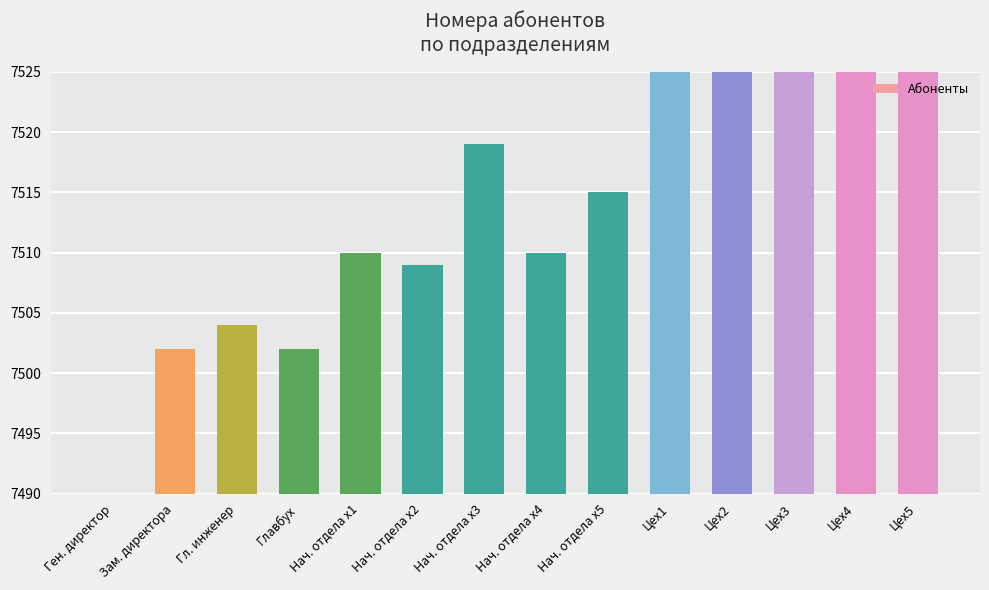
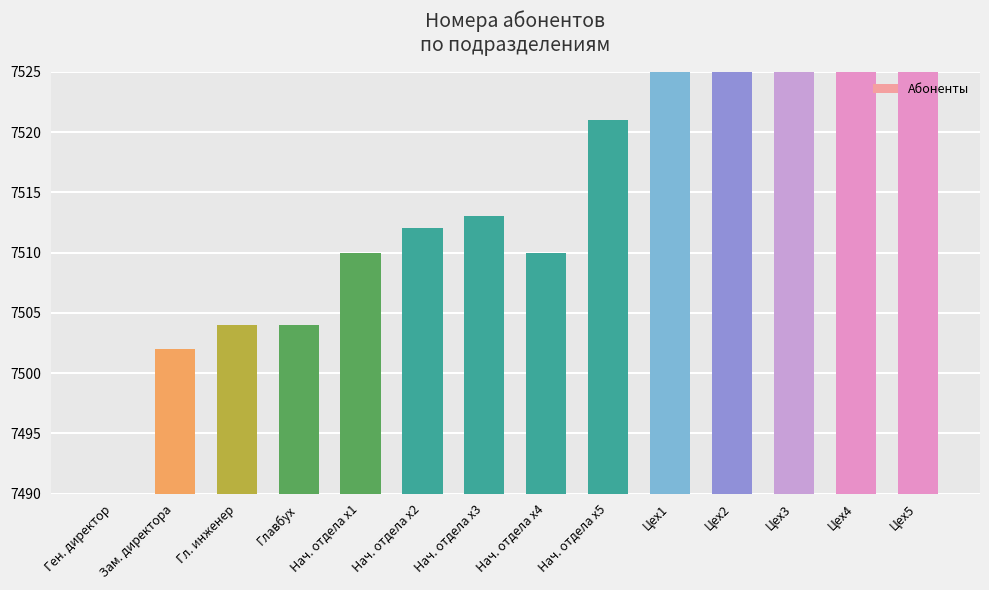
  {
    "Зам. директора": 7502,
    "Гл. инженер": 7504,
-   "Главбух": 7502,
+   "Главбух": 7504,
    "Нач. отдела x1": 7510,
-   "Нач. отдела x2": 7509,
-   "Нач. отдела x3": 7519,
+   "Нач. отдела x2": 7512,
+   "Нач. отдела x3": 7513,
    "Нач. отдела x4": 7510,
-   "Нач. отдела x5": 7515
+   "Нач. отдела x5": 7521
  }
